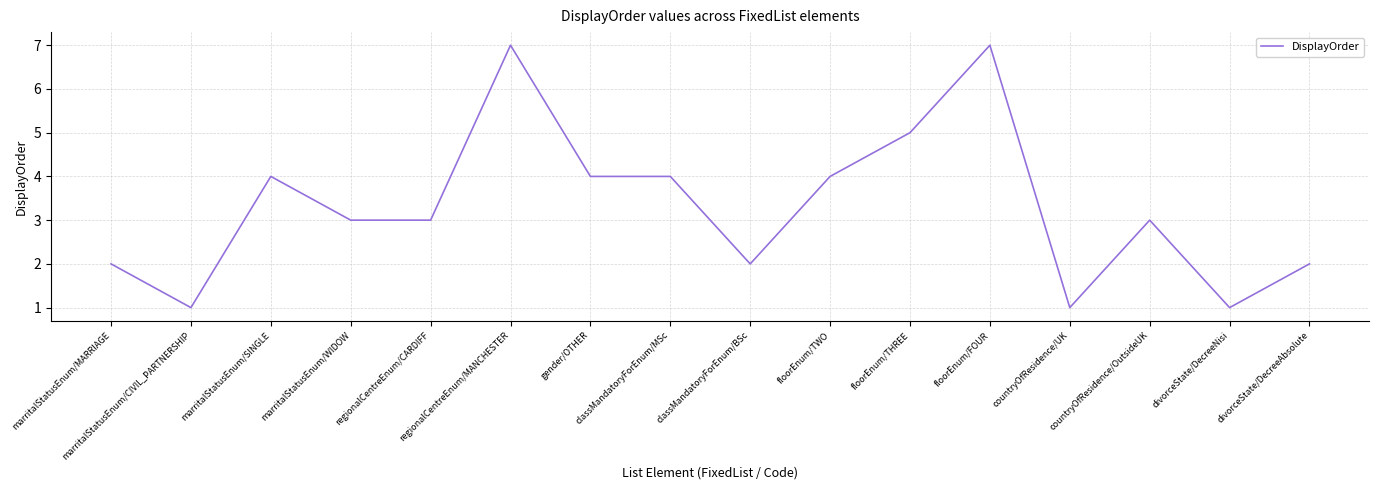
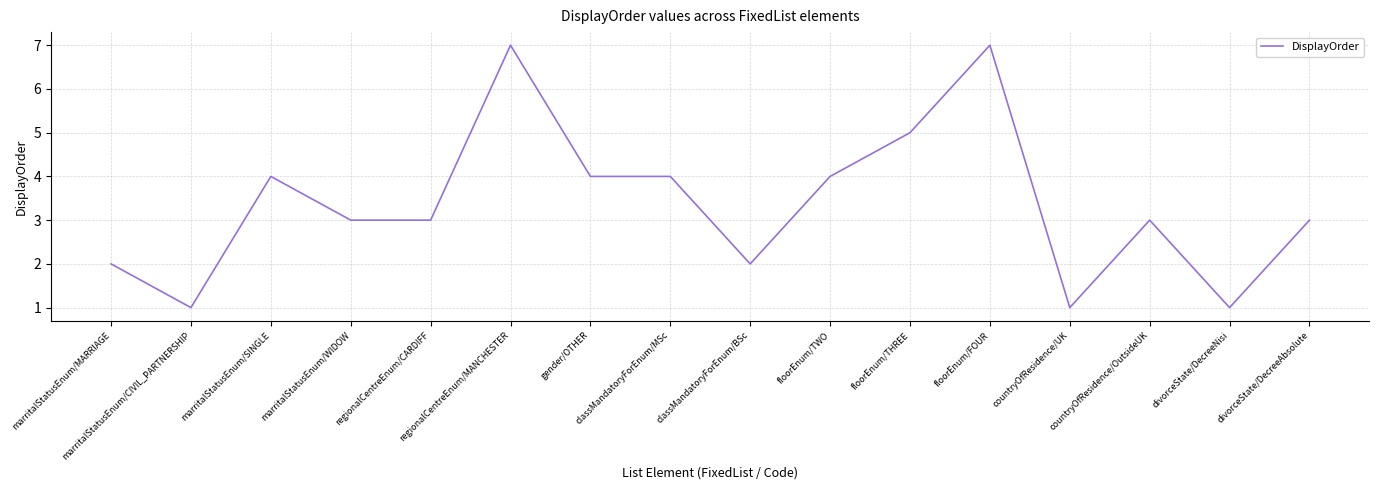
  {
    "marritalStatusEnum/MARRIAGE": 2,
    "marritalStatusEnum/CIVIL_PARTNERSHIP": 1,
    "marritalStatusEnum/SINGLE": 4,
    "marritalStatusEnum/WIDOW": 3,
    "regionalCentreEnum/CARDIFF": 3,
    "regionalCentreEnum/MANCHESTER": 7,
    "gender/OTHER": 4,
    "classMandatoryForEnum/MSc": 4,
    "classMandatoryForEnum/BSc": 2,
    "floorEnum/TWO": 4,
    "floorEnum/THREE": 5,
    "floorEnum/FOUR": 7,
    "countryOfResidence/UK": 1,
    "countryOfResidence/OutsideUK": 3,
    "divorceState/DecreeNisi": 1,
-   "divorceState/DecreeAbsolute": 2
+   "divorceState/DecreeAbsolute": 3
  }
